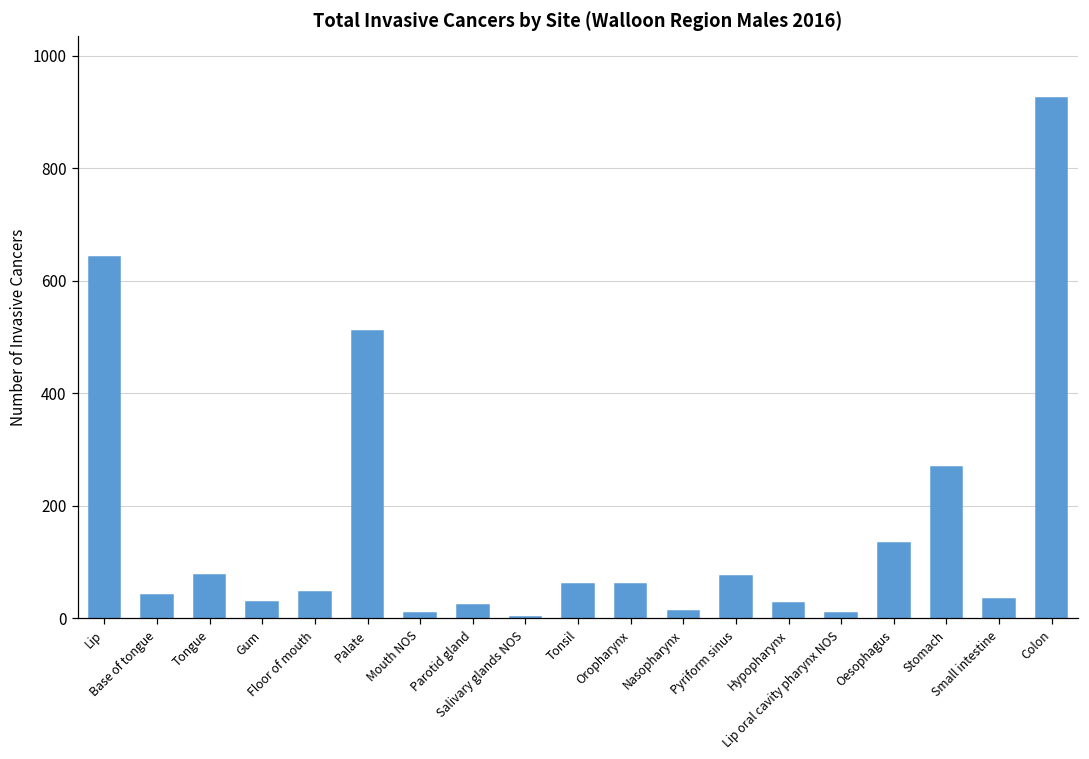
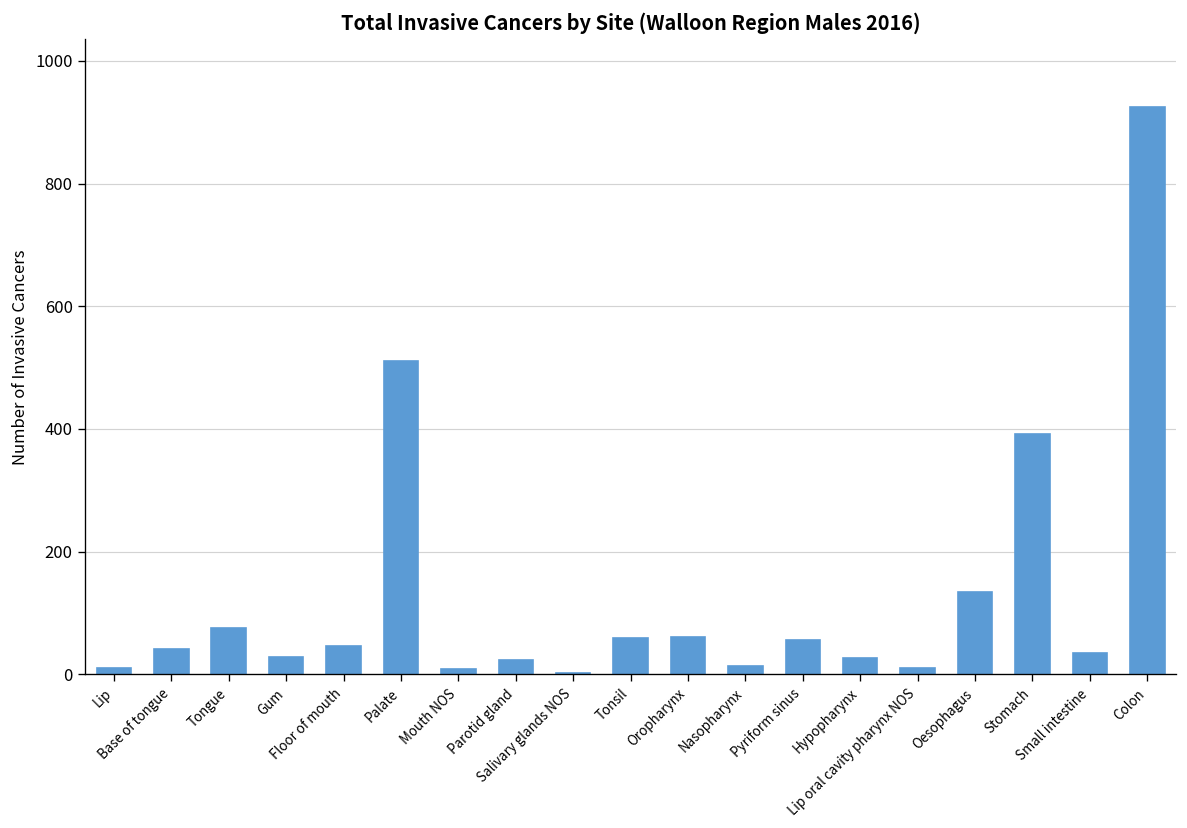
  {
-   "Lip": 640,
+   "Lip": 10,
    "Base of tongue": 40,
    "Tongue": 80,
    "Gum": 30,
    "Floor of mouth": 50,
    "Palate": 510,
    "Mouth NOS": 10,
    "Parotid gland": 20,
    "Tonsil": 60,
    "Oropharynx": 60,
    "Nasopharynx": 10,
-   "Pyriform sinus": 80,
+   "Pyriform sinus": 60,
    "Hypopharynx": 30,
    "Lip oral cavity pharynx NOS": 10,
    "Oesophagus": 130,
-   "Stomach": 270,
+   "Stomach": 390,
    "Small intestine": 40,
    "Colon": 920
  }
